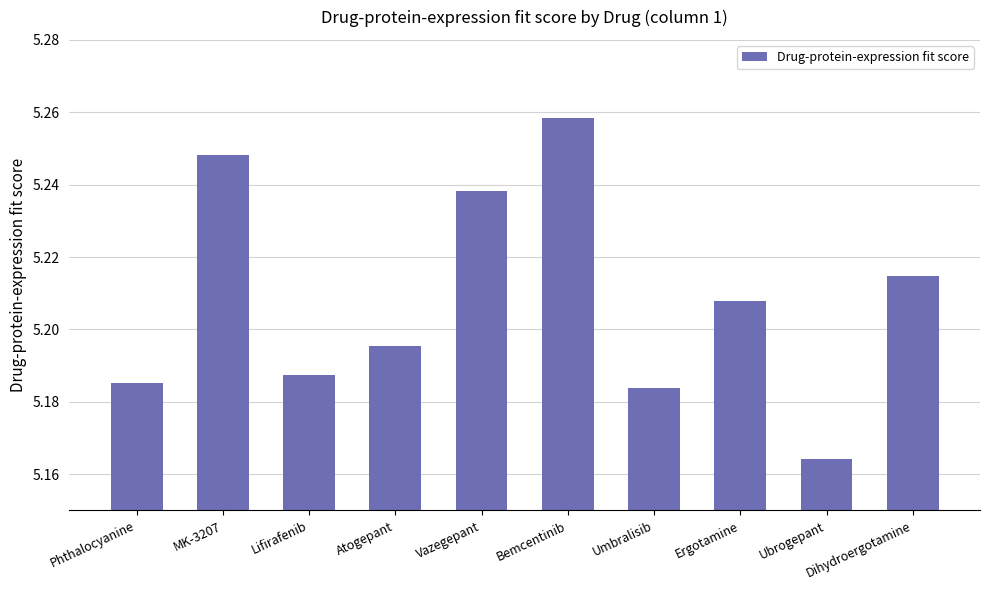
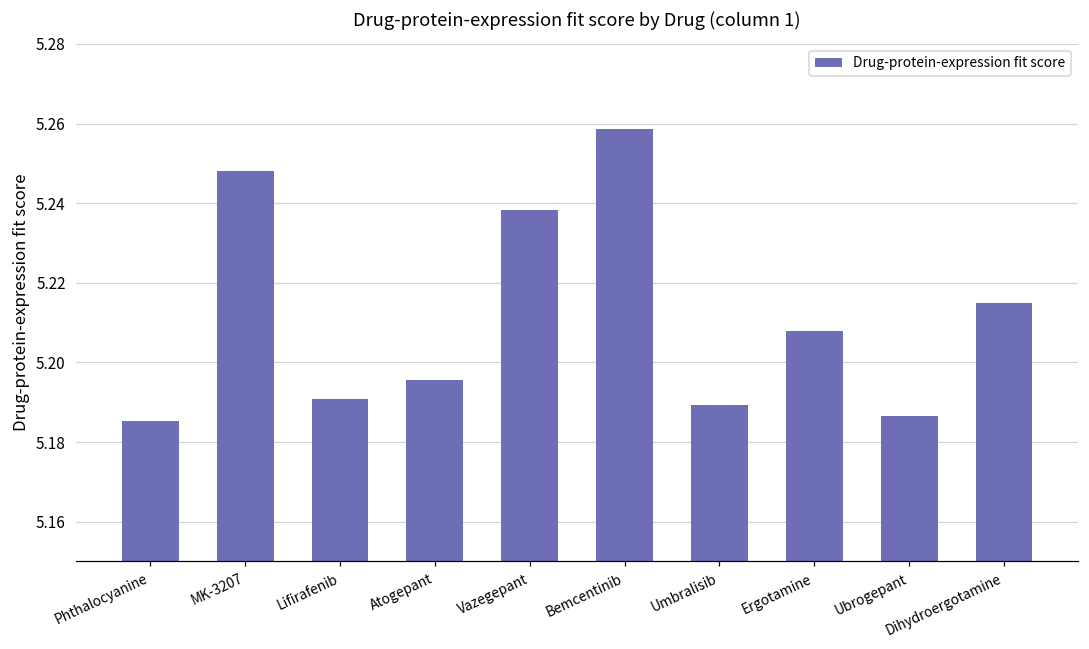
  {
    "Phthalocyanine": 5.185,
    "MK-3207": 5.248,
-   "Lifirafenib": 5.187,
+   "Lifirafenib": 5.191,
    "Atogepant": 5.195,
    "Vazegepant": 5.238,
    "Bemcentinib": 5.259,
-   "Umbralisib": 5.184,
+   "Umbralisib": 5.189,
    "Ergotamine": 5.208,
-   "Ubrogepant": 5.164,
+   "Ubrogepant": 5.187,
    "Dihydroergotamine": 5.215
  }
